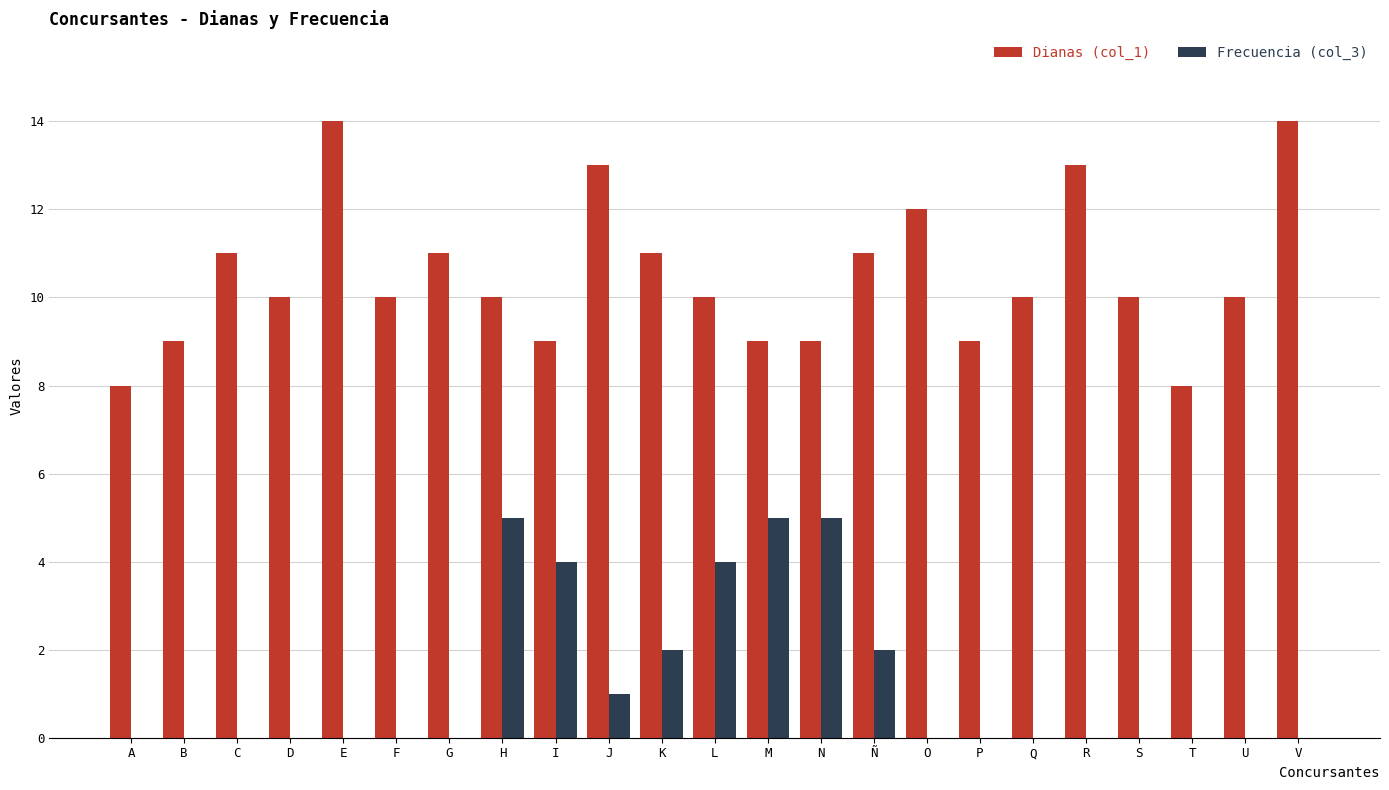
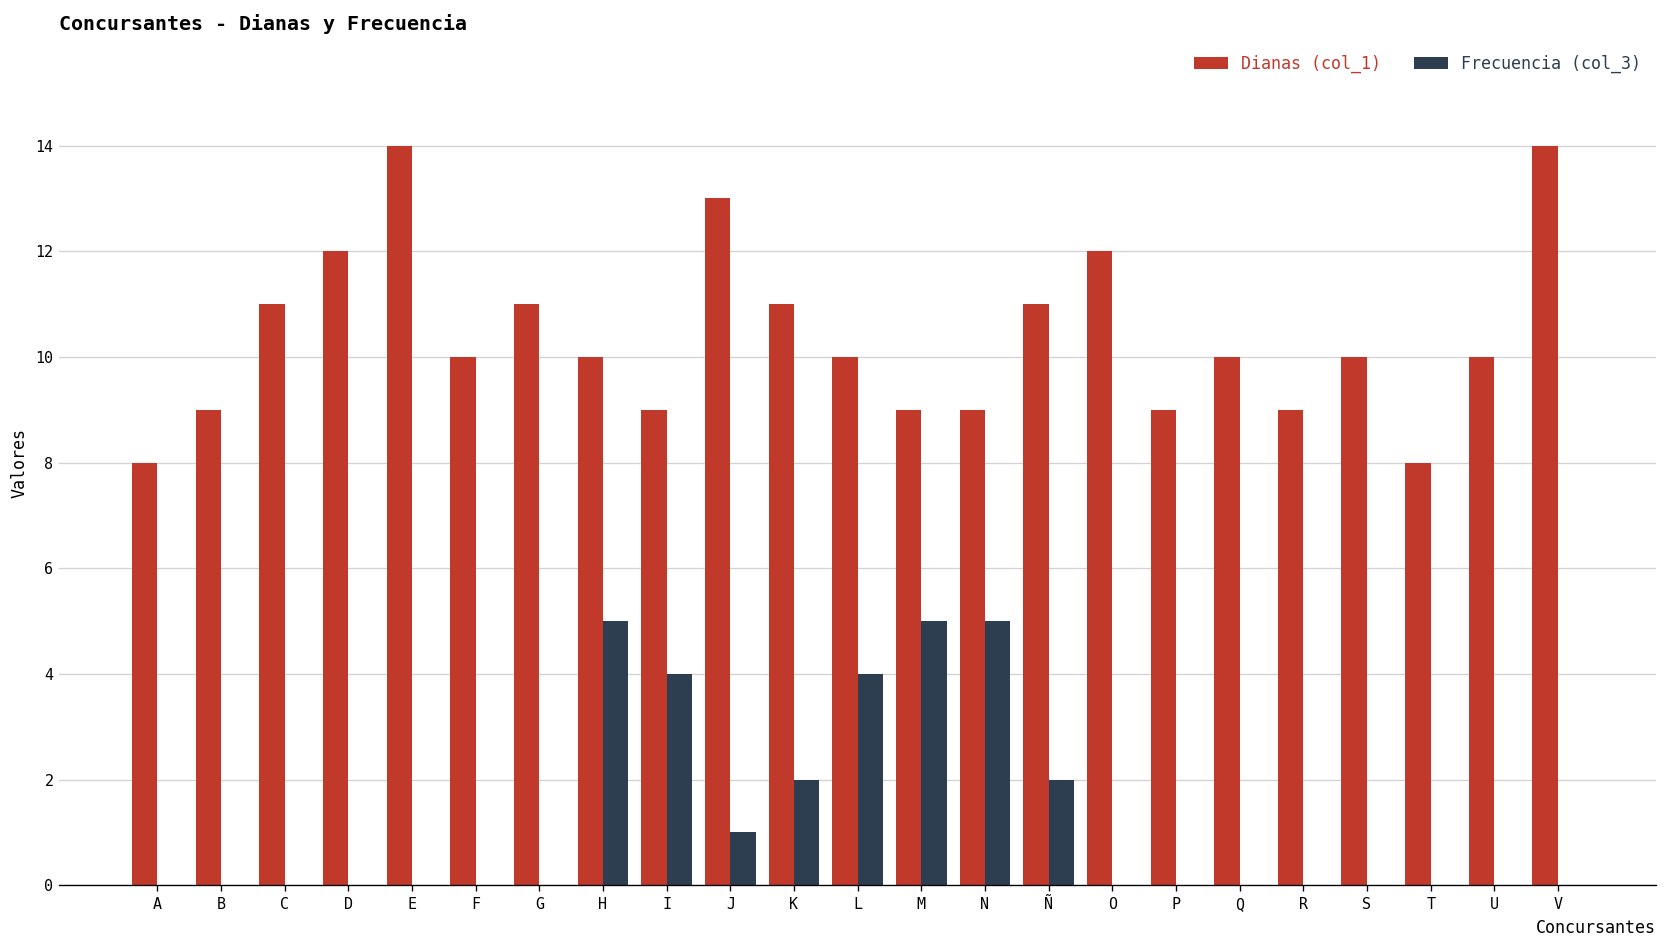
  {
    "Dianas (col_1)": {
      "A": 8,
      "B": 9,
      "C": 11,
-     "D": 10,
+     "D": 12,
      "E": 14,
      "F": 10,
      "G": 11,
      "H": 10,
      "I": 9,
      "J": 13,
      "K": 11,
      "L": 10,
      "M": 9,
      "N": 9,
      "Ñ": 11,
      "O": 12,
      "P": 9,
      "Q": 10,
-     "R": 13,
+     "R": 9,
      "S": 10,
      "T": 8,
      "U": 10,
      "V": 14
    },
    "Frecuencia (col_3)": {
      "A": 0,
      "B": 0,
      "C": 0,
      "D": 0,
      "E": 0,
      "F": 0,
      "G": 0,
      "H": 5,
      "I": 4,
      "J": 1,
      "K": 2,
      "L": 4,
      "M": 5,
      "N": 5,
      "Ñ": 2,
      "O": 0,
      "P": 0,
      "Q": 0,
      "R": 0,
      "S": 0,
      "T": 0,
      "U": 0,
      "V": 0
    }
  }
